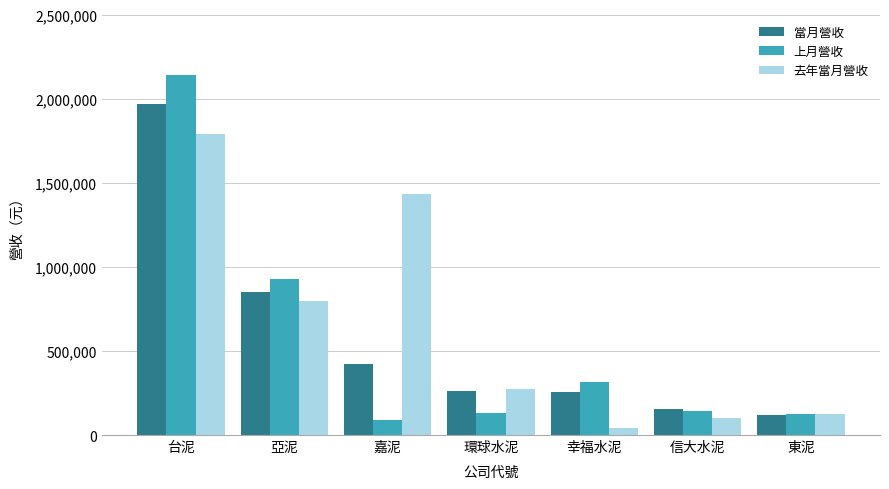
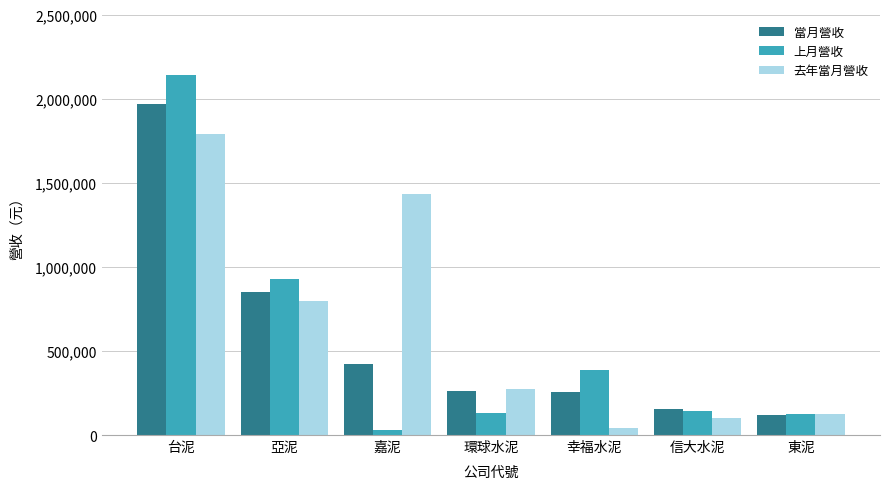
  {
    "當月營收": {
      "台泥": "1,970,000",
      "亞泥": "850,000",
      "嘉泥": "420,000",
      "環球水泥": "260,000",
      "幸福水泥": "260,000",
      "信大水泥": "160,000",
      "東泥": "120,000"
    },
    "上月營收": {
      "台泥": "2,140,000",
      "亞泥": "930,000",
-     "嘉泥": "90,000",
+     "嘉泥": "30,000",
      "環球水泥": "130,000",
-     "幸福水泥": "320,000",
+     "幸福水泥": "390,000",
      "信大水泥": "140,000",
      "東泥": "120,000"
    },
    "去年當月營收": {
      "台泥": "1,790,000",
      "亞泥": "800,000",
      "嘉泥": "1,430,000",
      "環球水泥": "270,000",
      "幸福水泥": "40,000",
      "信大水泥": "100,000",
      "東泥": "130,000"
    }
  }
